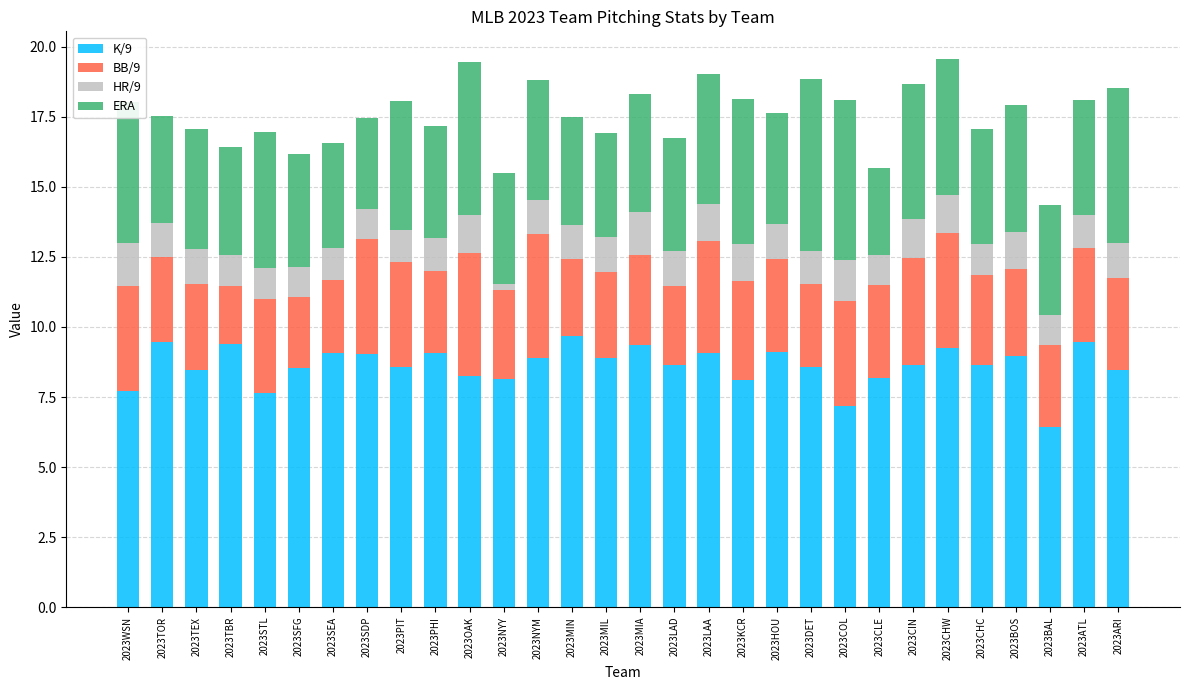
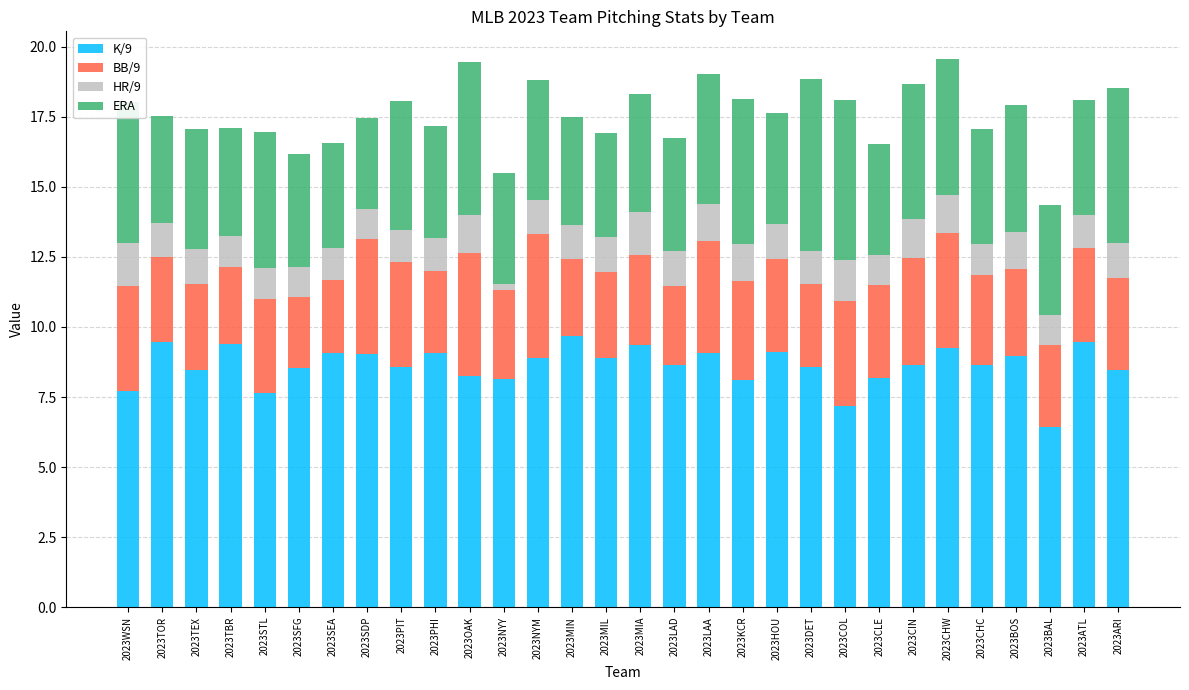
  {
    "K/9": {
      "2023WSN": 7.7,
      "2023TOR": 9.5,
      "2023TEX": 8.5,
      "2023TBR": 9.4,
      "2023STL": 7.7,
      "2023SFG": 8.5,
      "2023SEA": 9.1,
      "2023SDP": 9.0,
      "2023PIT": 8.6,
      "2023PHI": 9.1,
      "2023OAK": 8.2,
      "2023NYY": 8.1,
      "2023NYM": 8.9,
      "2023MIN": 9.7,
      "2023MIL": 8.9,
      "2023MIA": 9.3,
      "2023LAD": 8.6,
      "2023LAA": 9.1,
      "2023KCR": 8.1,
      "2023HOU": 9.1,
      "2023DET": 8.6,
      "2023COL": 7.2,
      "2023CLE": 8.2,
      "2023CIN": 8.6,
      "2023CHW": 9.2,
      "2023CHC": 8.6,
      "2023BOS": 9.0,
      "2023BAL": 6.4,
      "2023ATL": 9.5,
      "2023ARI": 8.5
    },
    "BB/9": {
      "2023WSN": 3.7,
      "2023TOR": 3.0,
      "2023TEX": 3.1,
-     "2023TBR": 2.1,
+     "2023TBR": 2.7,
      "2023STL": 3.3,
      "2023SFG": 2.5,
      "2023SEA": 2.6,
      "2023SDP": 4.1,
      "2023PIT": 3.8,
      "2023PHI": 2.9,
      "2023OAK": 4.4,
      "2023NYY": 3.2,
      "2023NYM": 4.4,
      "2023MIN": 2.7,
      "2023MIL": 3.1,
      "2023MIA": 3.2,
      "2023LAD": 2.8,
      "2023LAA": 4.0,
      "2023KCR": 3.5,
      "2023HOU": 3.3,
      "2023DET": 3.0,
      "2023COL": 3.7,
      "2023CLE": 3.3,
      "2023CIN": 3.8,
      "2023CHW": 4.1,
      "2023CHC": 3.2,
      "2023BOS": 3.1,
      "2023BAL": 2.9,
      "2023ATL": 3.3,
      "2023ARI": 3.3
    },
    "HR/9": {
      "2023WSN": 1.5,
      "2023TOR": 1.2,
      "2023TEX": 1.2,
      "2023TBR": 1.1,
      "2023STL": 1.1,
      "2023SFG": 1.1,
      "2023SEA": 1.1,
      "2023SDP": 1.1,
      "2023PIT": 1.1,
      "2023PHI": 1.2,
      "2023OAK": 1.4,
      "2023NYY": 0.2,
      "2023NYM": 1.2,
      "2023MIN": 1.2,
      "2023MIL": 1.2,
      "2023MIA": 1.5,
      "2023LAD": 1.2,
      "2023LAA": 1.3,
      "2023KCR": 1.3,
      "2023HOU": 1.3,
      "2023DET": 1.2,
      "2023COL": 1.5,
      "2023CLE": 1.1,
      "2023CIN": 1.4,
      "2023CHW": 1.3,
      "2023CHC": 1.1,
      "2023BOS": 1.3,
      "2023BAL": 1.1,
      "2023ATL": 1.2,
      "2023ARI": 1.2
    },
    "ERA": {
      "2023TOR": 3.8,
      "2023TEX": 4.3,
      "2023TBR": 3.9,
      "2023STL": 4.8,
      "2023SFG": 4.0,
      "2023SEA": 3.7,
      "2023SDP": 3.3,
      "2023PIT": 4.6,
      "2023PHI": 4.0,
      "2023OAK": 5.5,
      "2023NYY": 4.0,
      "2023NYM": 4.3,
      "2023MIN": 3.9,
      "2023MIL": 3.7,
      "2023MIA": 4.2,
      "2023LAD": 4.1,
      "2023LAA": 4.6,
      "2023KCR": 5.2,
      "2023HOU": 3.9,
      "2023DET": 6.1,
      "2023COL": 5.7,
-     "2023CLE": 3.1,
+     "2023CLE": 4.0,
      "2023CIN": 4.8,
      "2023CHW": 4.9,
      "2023CHC": 4.1,
      "2023BOS": 4.5,
      "2023BAL": 3.9,
      "2023ATL": 4.1,
      "2023ARI": 5.5
    }
  }
